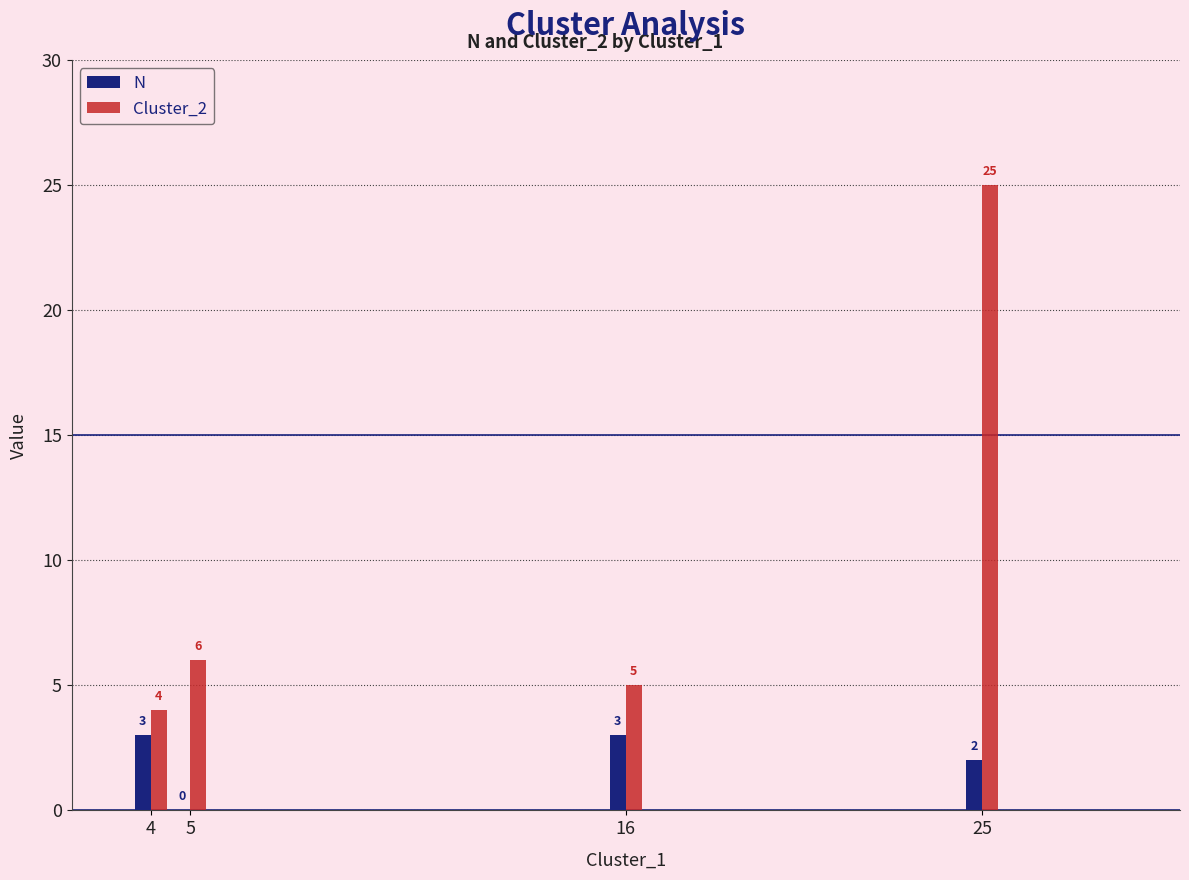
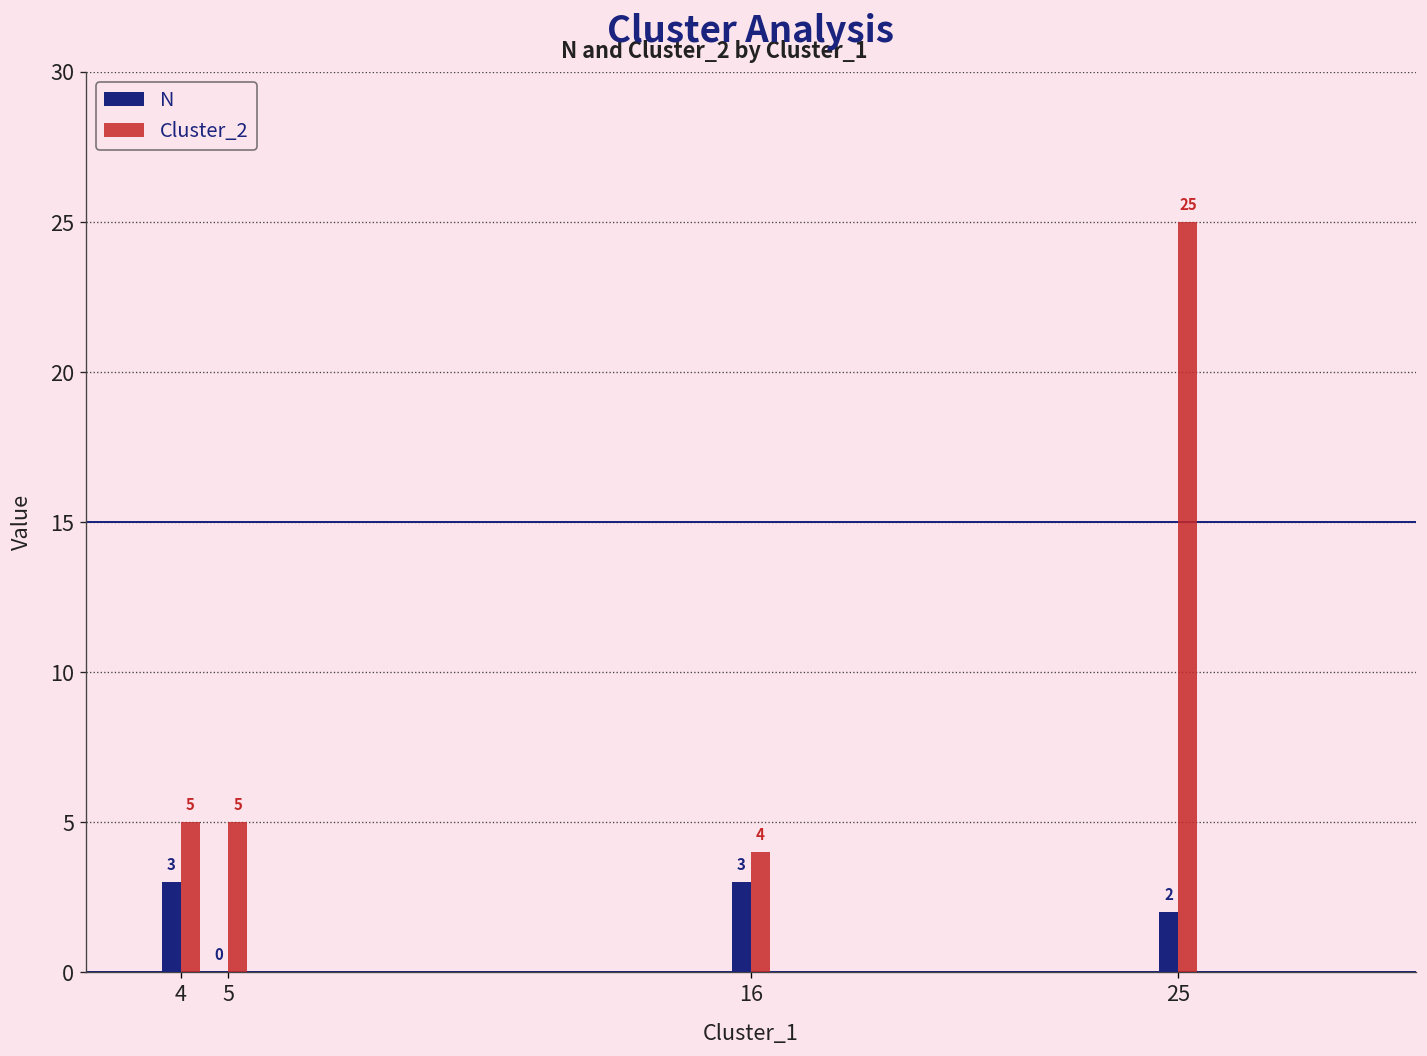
  {
    "N": {
      "4": 3,
      "5": 0,
      "16": 3,
      "25": 2
    },
    "Cluster_2": {
-     "4": 4,
-     "5": 6,
-     "16": 5,
+     "4": 5,
+     "5": 5,
+     "16": 4,
      "25": 25
    }
  }
